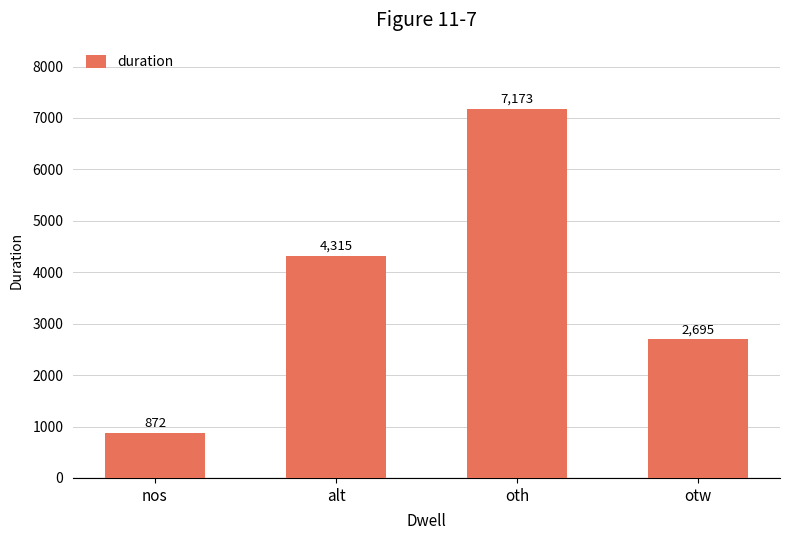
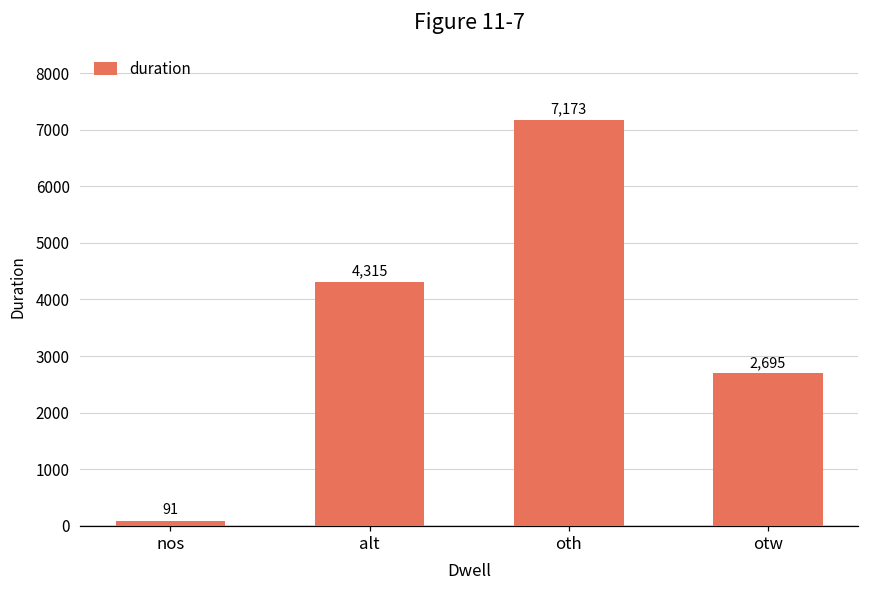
  {
-   "nos": "872",
+   "nos": "91",
    "alt": "4,315",
    "oth": "7,173",
    "otw": "2,695"
  }
